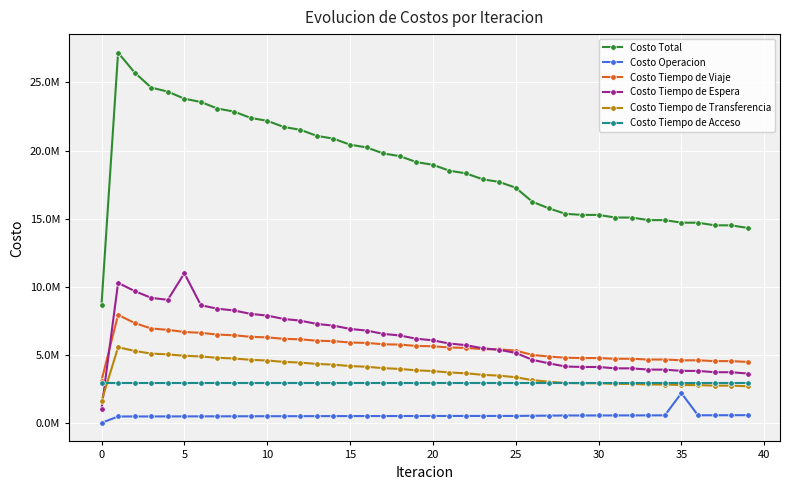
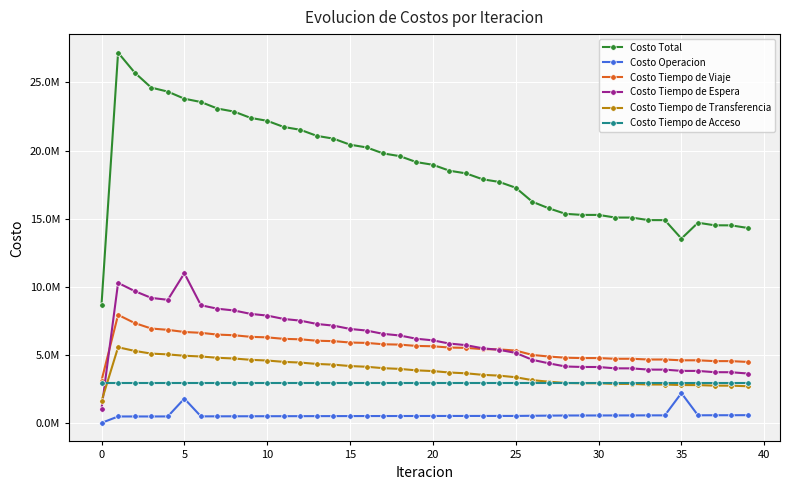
  {
    "Costo Total": {
      "0": 8700000,
      "5": 23800000,
      "10": 22200000,
      "15": 20400000,
      "20": 19000000,
      "25": 17300000,
      "30": 15300000,
-     "35": 14700000
+     "35": 13500000
    },
    "Costo Operacion": {
      "0": 0,
-     "5": 500000,
+     "5": 1800000,
      "10": 500000,
      "15": 500000,
      "20": 500000,
      "25": 500000,
      "30": 500000,
      "35": 2200000
    },
    "Costo Tiempo de Espera": {
      "0": 1000000,
      "5": 11000000,
      "10": 7900000,
      "15": 6900000,
      "20": 6100000,
      "30": 4100000,
      "35": 3800000
    },
    "Costo Tiempo de Acceso": {
      "5": 3000000,
      "10": 3000000,
      "15": 3000000,
      "20": 3000000,
      "25": 3000000
    }
  }
